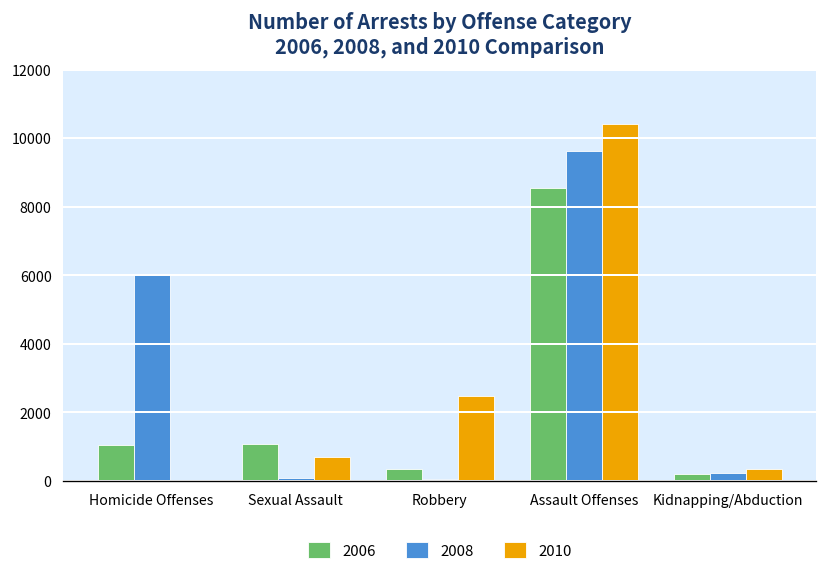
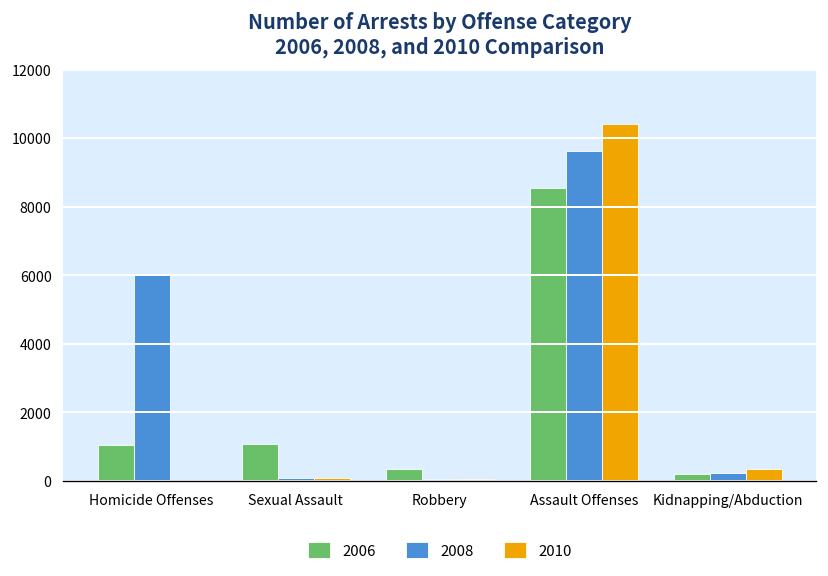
  {
    "2006": {
      "Homicide Offenses": 1000,
      "Sexual Assault": 1100,
      "Robbery": 400,
      "Assault Offenses": 8600,
      "Kidnapping/Abduction": 200
    },
    "2008": {
      "Homicide Offenses": 6000,
      "Assault Offenses": 9600,
      "Kidnapping/Abduction": 200
    },
    "2010": {
-     "Sexual Assault": 700,
-     "Robbery": 2500,
+     "Sexual Assault": 100,
+     "Robbery": 0,
      "Assault Offenses": 10400,
      "Kidnapping/Abduction": 300
    }
  }
